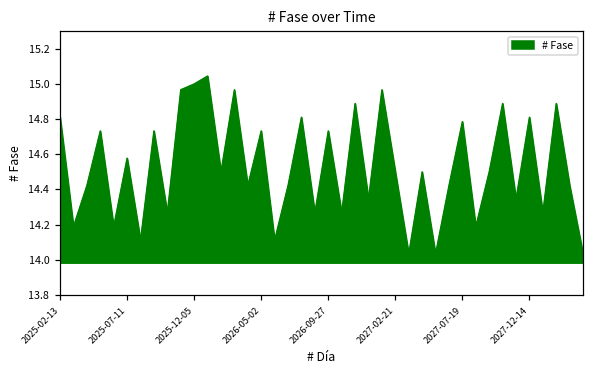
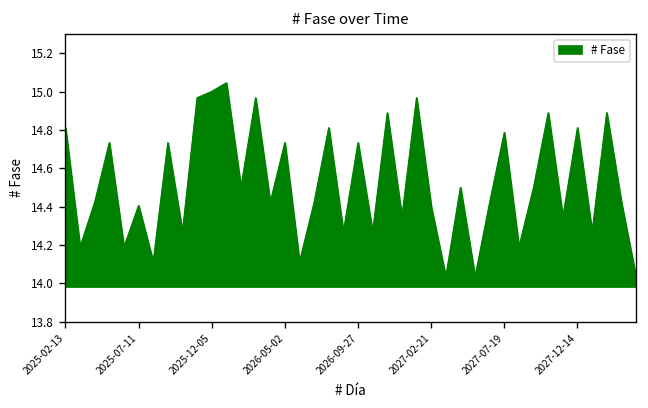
  {
    "2025-02-13": 14.81,
-   "2025-07-11": 14.58,
+   "2025-07-11": 14.41,
    "2025-12-05": 15.00,
    "2026-05-02": 14.73,
    "2026-09-27": 14.73,
-   "2027-02-21": 14.5,
+   "2027-02-21": 14.4,
    "2027-07-19": 14.79,
    "2027-12-14": 14.81
  }
